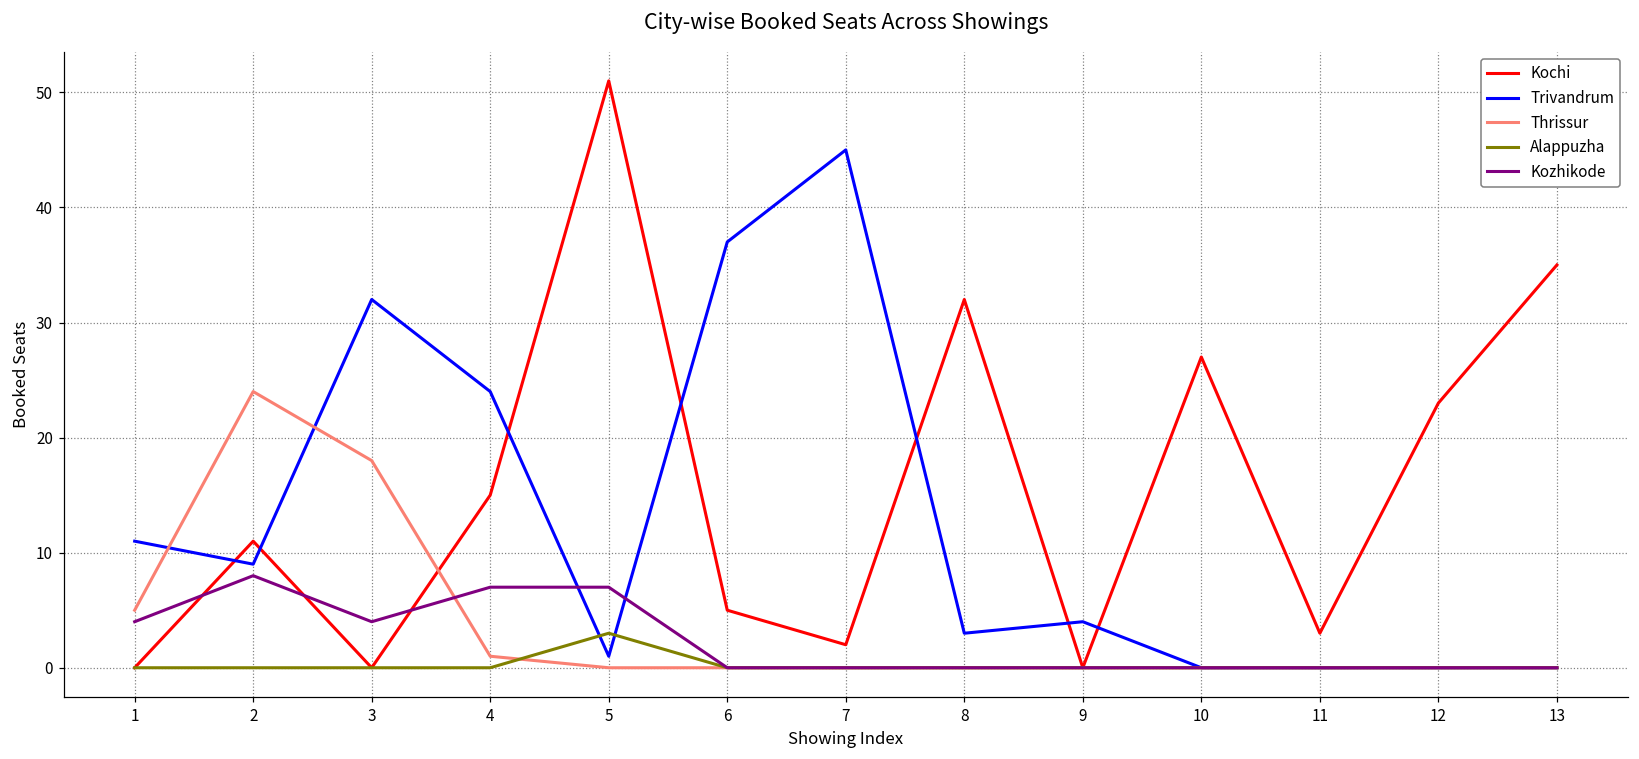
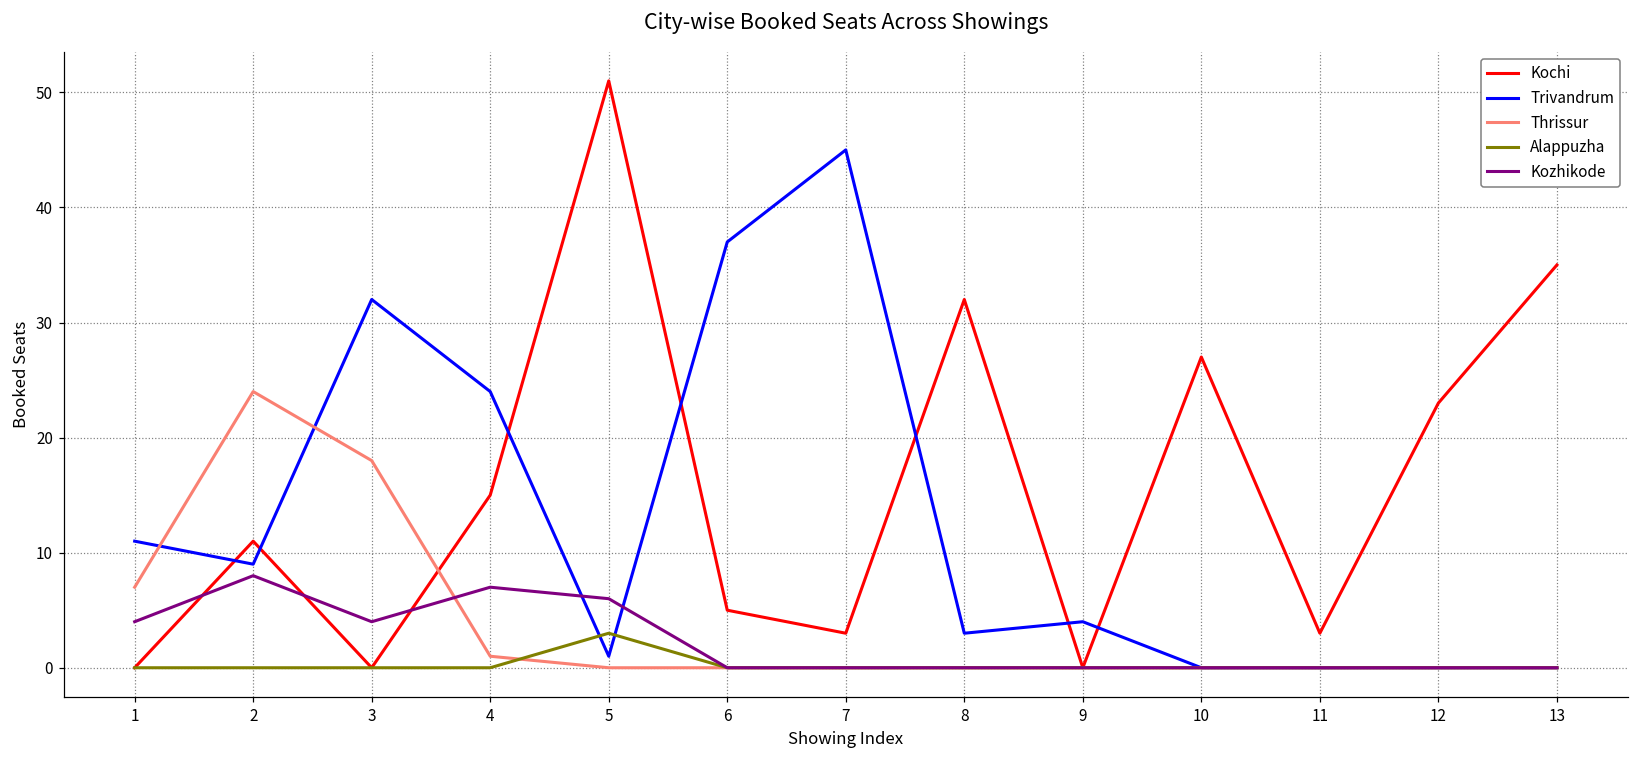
  {
    "Kochi": {
      "2": 11,
      "4": 15,
      "5": 51,
      "6": 5,
-     "7": 2,
+     "7": 3,
      "8": 32,
      "10": 27,
      "11": 3,
      "12": 23,
      "13": 35
    },
    "Trivandrum": {
      "1": 11,
      "2": 9,
      "3": 32,
      "4": 24,
      "5": 1,
      "6": 37,
      "7": 45,
      "8": 3,
      "9": 4
    },
    "Thrissur": {
-     "1": 5,
+     "1": 7,
      "2": 24,
      "3": 18,
      "4": 1,
      "5": 0
    },
    "Alappuzha": {
      "2": 0,
      "4": 0,
      "5": 3
    },
    "Kozhikode": {
      "1": 4,
      "2": 8,
      "3": 4,
      "4": 7,
-     "5": 7
+     "5": 6
    }
  }
